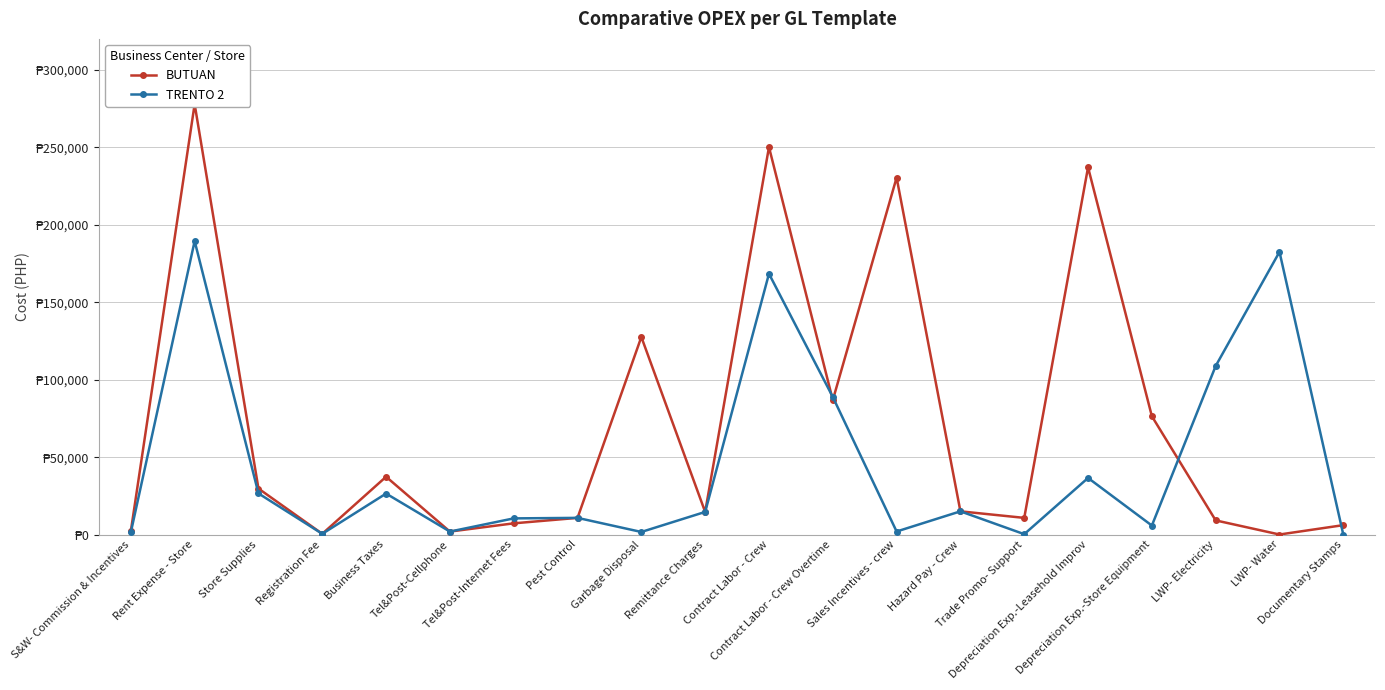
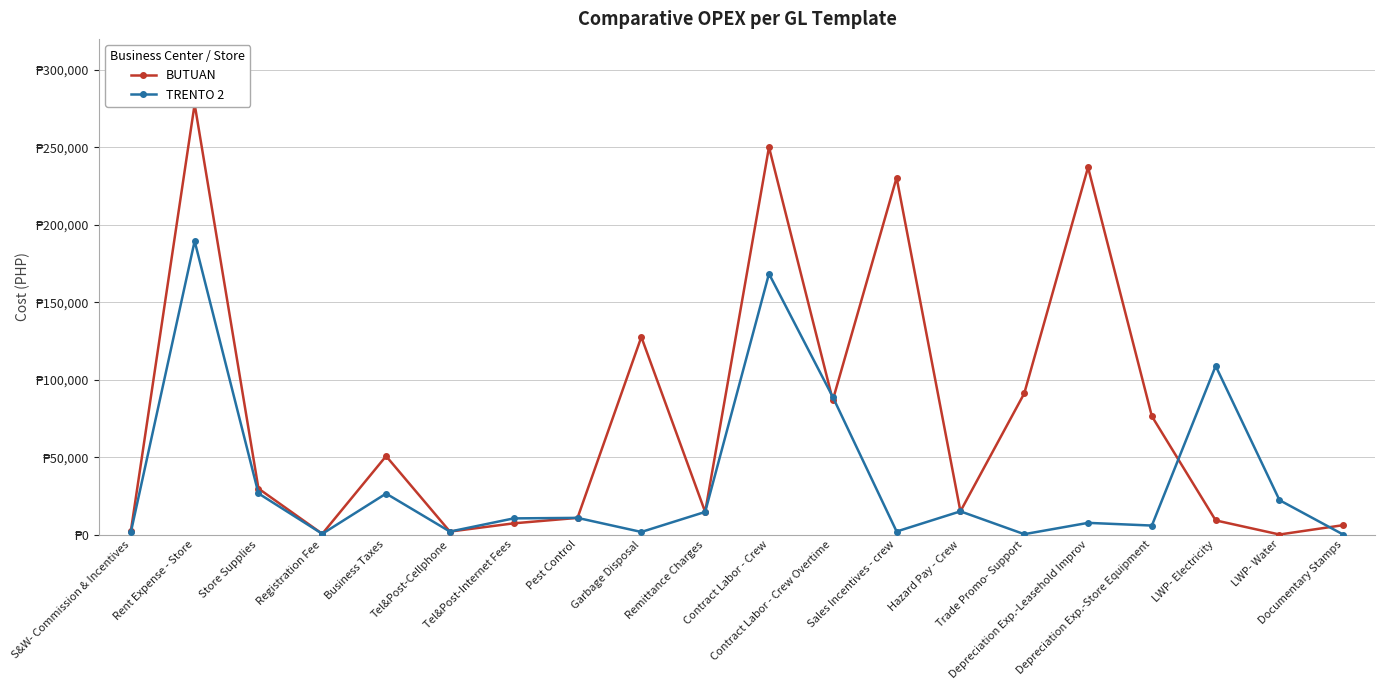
  {
    "BUTUAN": {
      "Store Supplies": "₱30,000",
-     "Business Taxes": "₱37,000",
+     "Business Taxes": "₱51,000",
      "Tel&Post-Internet Fees": "₱7,000",
      "Garbage Disposal": "₱128,000",
      "Contract Labor - Crew": "₱250,000",
      "Contract Labor - Crew Overtime": "₱87,000",
      "Sales Incentives - crew": "₱230,000",
-     "Trade Promo- Support": "₱11,000",
+     "Trade Promo- Support": "₱91,000",
      "Depreciation Exp.-Leasehold Improv": "₱237,000",
      "Depreciation Exp.-Store Equipment": "₱76,000",
      "LWP- Electricity": "₱9,000",
      "LWP- Water": "₱0",
      "Documentary Stamps": "₱6,000"
    },
    "TRENTO 2": {
      "Rent Expense - Store": "₱189,000",
      "Store Supplies": "₱27,000",
      "Business Taxes": "₱26,000",
      "Tel&Post-Internet Fees": "₱10,000",
      "Garbage Disposal": "₱2,000",
      "Contract Labor - Crew": "₱168,000",
      "Contract Labor - Crew Overtime": "₱89,000",
      "Sales Incentives - crew": "₱2,000",
      "Trade Promo- Support": "₱0",
-     "Depreciation Exp.-Leasehold Improv": "₱37,000",
+     "Depreciation Exp.-Leasehold Improv": "₱8,000",
      "Depreciation Exp.-Store Equipment": "₱6,000",
      "LWP- Electricity": "₱109,000",
-     "LWP- Water": "₱182,000",
+     "LWP- Water": "₱22,000",
      "Documentary Stamps": "₱0"
    }
  }
